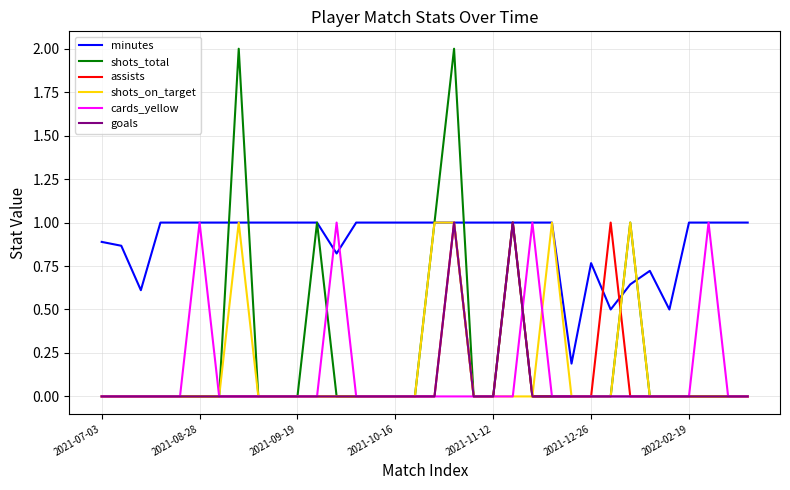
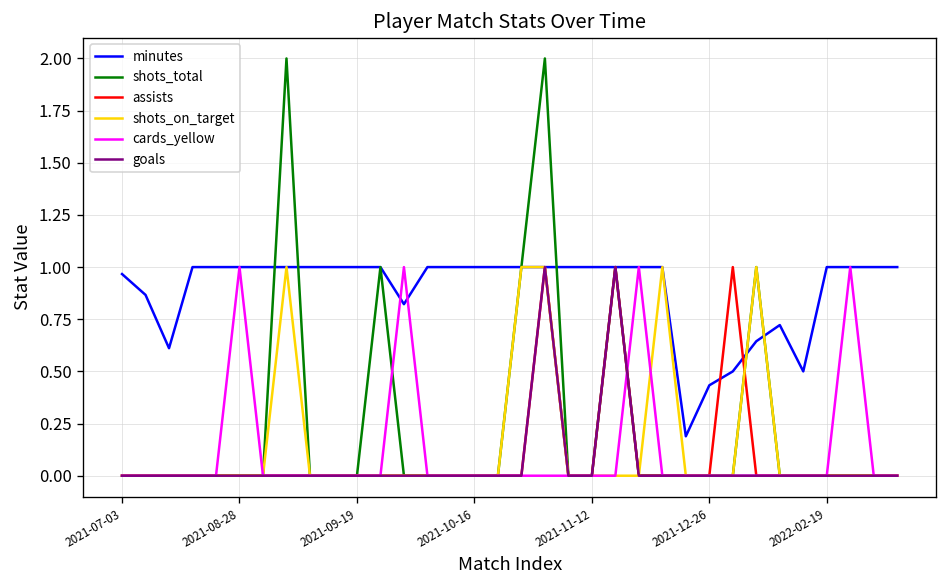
  {
    "minutes": {
-     "2021-07-03": 0.89,
+     "2021-07-03": 0.97,
      "2021-09-19": 1.00,
      "2021-10-16": 1.00,
      "2021-11-12": 1.00,
-     "2021-12-26": 0.77,
+     "2021-12-26": 0.43,
      "2022-02-19": 1.00
    }
  }
